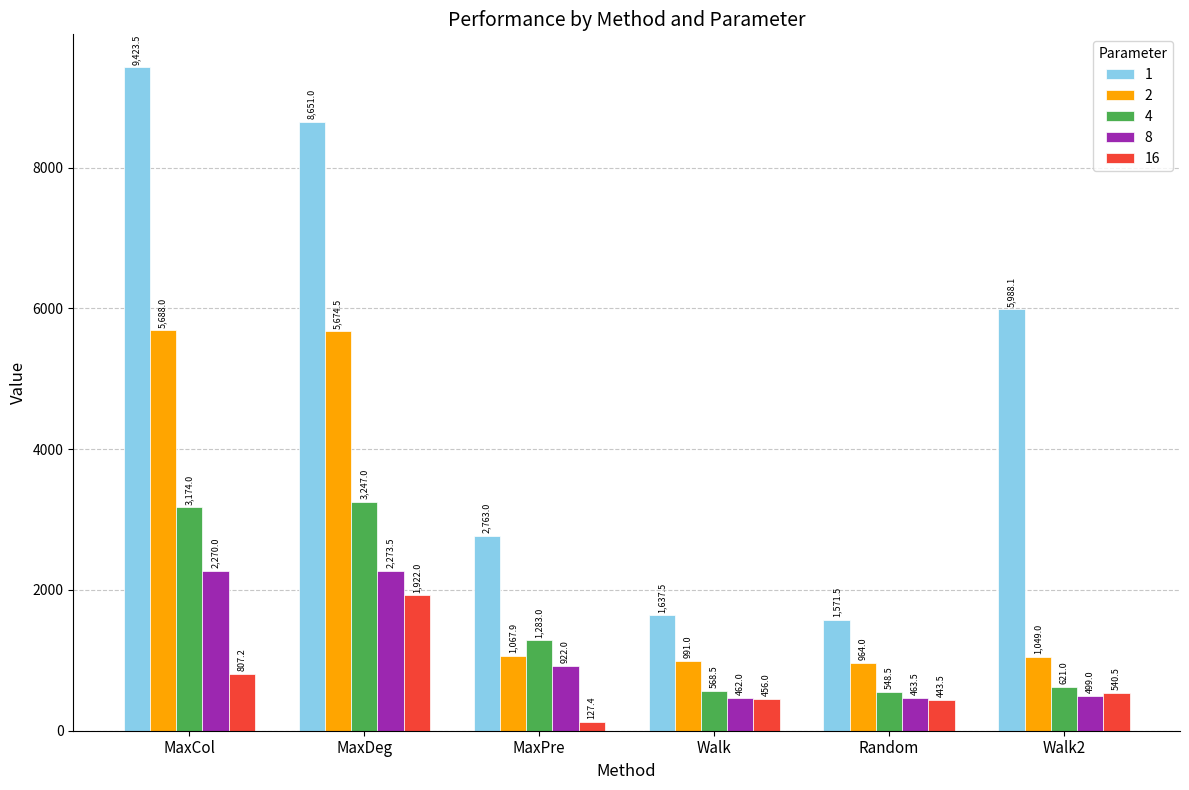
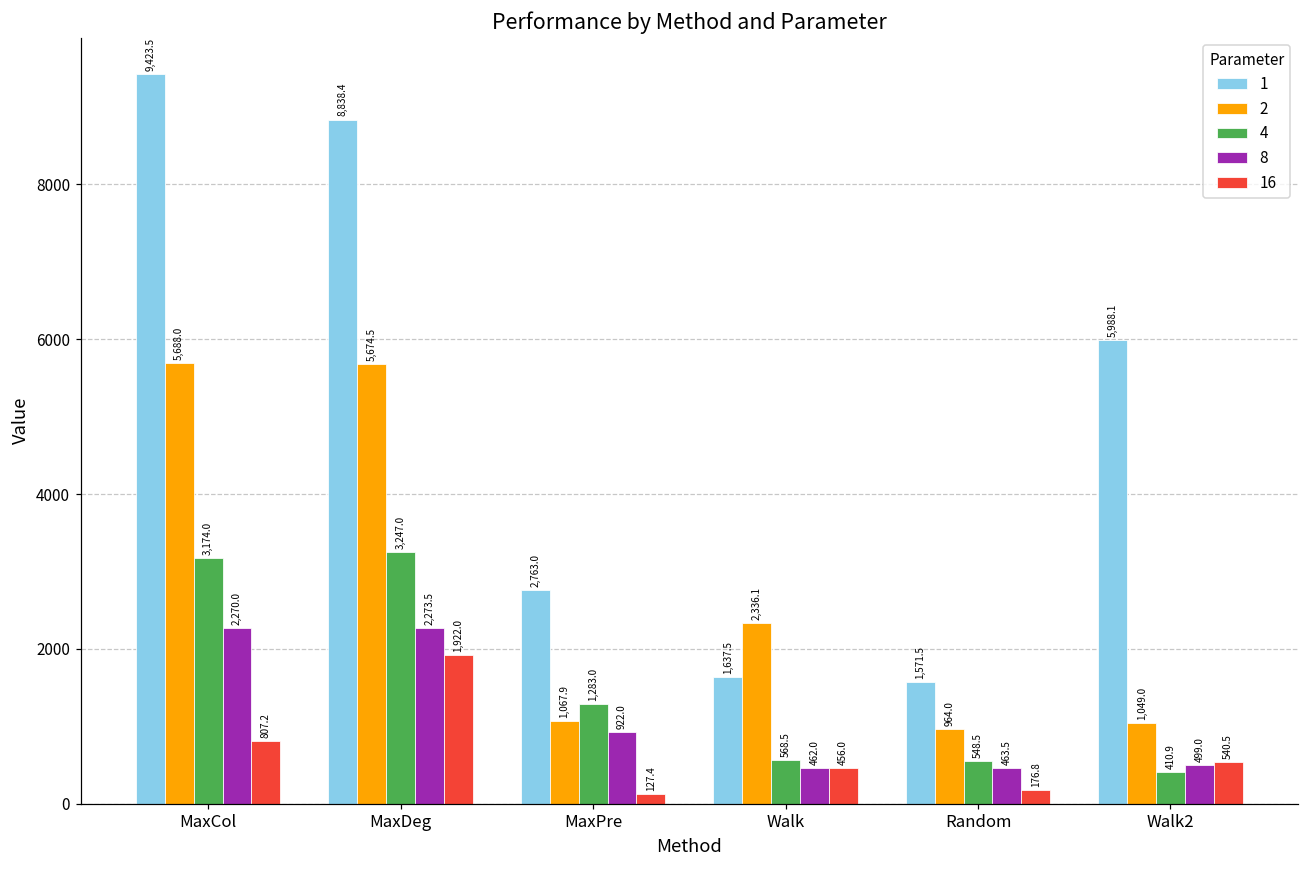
  {
    "1": {
      "MaxCol": "9,423.5",
-     "MaxDeg": "8,651.0",
+     "MaxDeg": "8,838.4",
      "MaxPre": "2,763.0",
      "Walk": "1,637.5",
      "Random": "1,571.5",
      "Walk2": "5,988.1"
    },
    "2": {
      "MaxCol": "5,688.0",
      "MaxDeg": "5,674.5",
      "MaxPre": "1,067.9",
-     "Walk": "991.0",
+     "Walk": "2,336.1",
      "Random": "964.0",
      "Walk2": "1,049.0"
    },
    "4": {
      "MaxCol": "3,174.0",
      "MaxDeg": "3,247.0",
      "MaxPre": "1,283.0",
      "Walk": "568.5",
      "Random": "548.5",
-     "Walk2": "621.0"
+     "Walk2": "410.9"
    },
    "8": {
      "MaxCol": "2,270.0",
      "MaxDeg": "2,273.5",
      "MaxPre": "922.0",
      "Walk": "462.0",
      "Random": "463.5",
      "Walk2": "499.0"
    },
    "16": {
      "MaxCol": "807.2",
      "MaxDeg": "1,922.0",
      "MaxPre": "127.4",
      "Walk": "456.0",
-     "Random": "443.5",
+     "Random": "176.8",
      "Walk2": "540.5"
    }
  }
